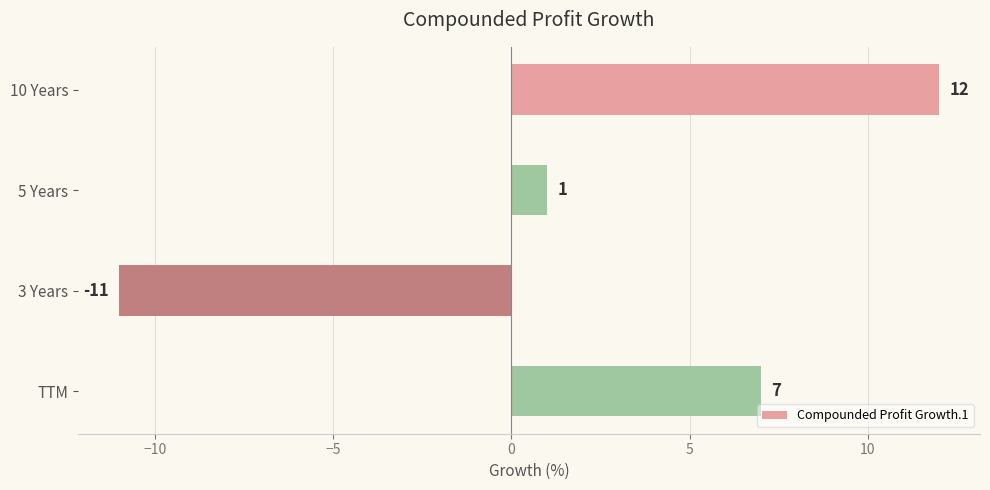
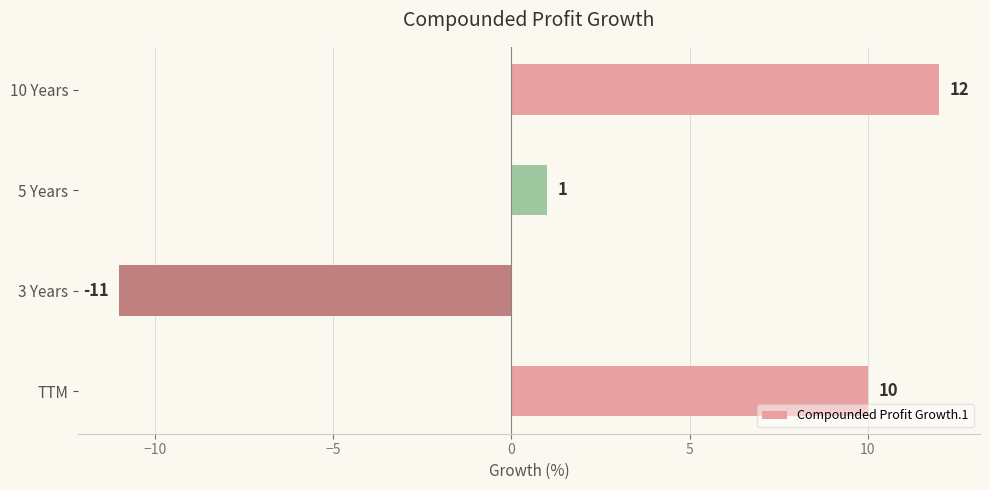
  {
    "10 Years": 12,
    "5 Years": 1,
    "3 Years": -11,
-   "TTM": 7
+   "TTM": 10
  }
